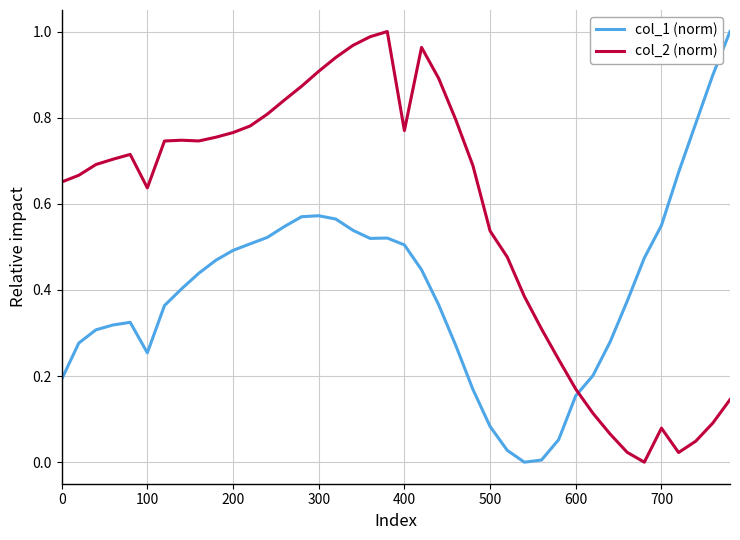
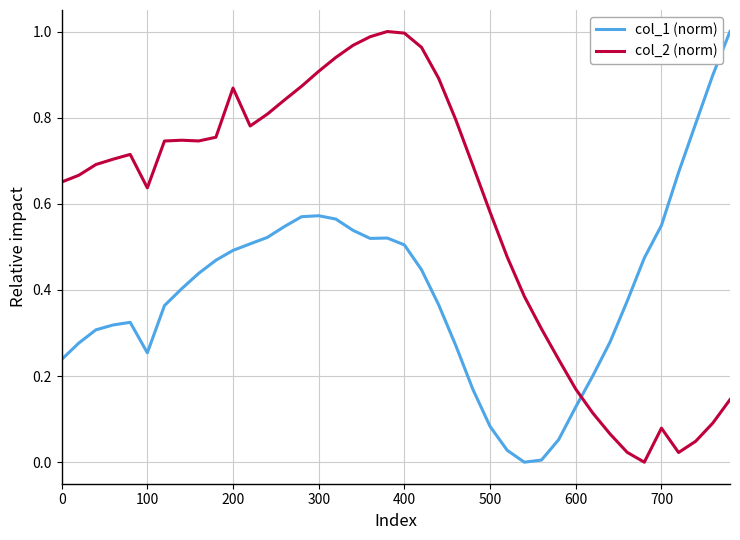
  {
    "col_1 (norm)": {
-     "0": 0.19,
+     "0": 0.24,
      "100": 0.25,
      "200": 0.49,
      "300": 0.57,
      "400": 0.50,
      "500": 0.08,
-     "600": 0.15,
+     "600": 0.13,
      "700": 0.55
    },
    "col_2 (norm)": {
      "0": 0.65,
      "100": 0.64,
-     "200": 0.77,
+     "200": 0.87,
      "300": 0.91,
-     "400": 0.77,
-     "500": 0.54,
+     "400": 1.00,
+     "500": 0.58,
      "600": 0.17,
      "700": 0.08
    }
  }
